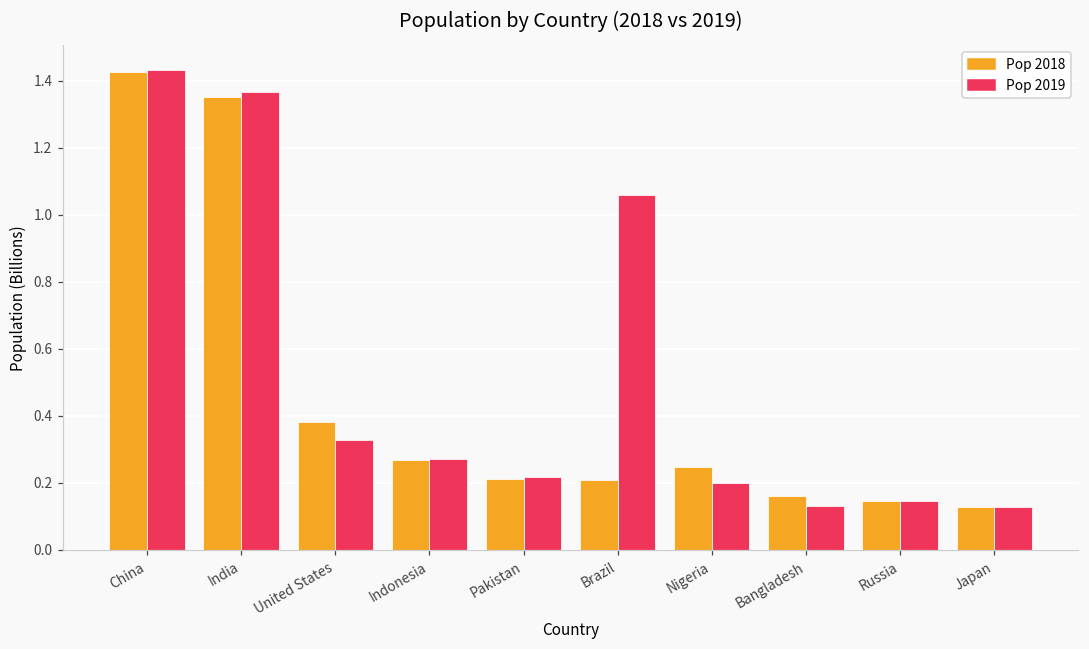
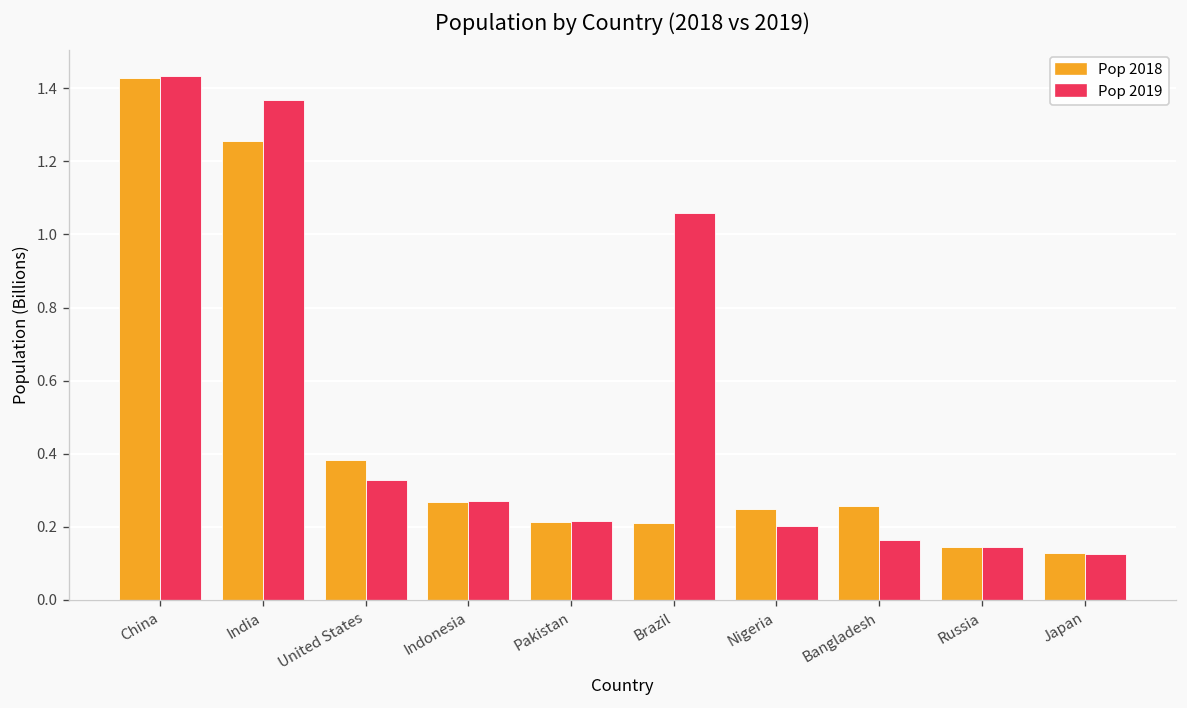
  {
    "Pop 2018": {
      "China": 1.43,
-     "India": 1.35,
+     "India": 1.25,
      "United States": 0.38,
      "Indonesia": 0.27,
      "Pakistan": 0.21,
      "Brazil": 0.21,
      "Nigeria": 0.25,
-     "Bangladesh": 0.16,
+     "Bangladesh": 0.26,
      "Russia": 0.15,
      "Japan": 0.13
    },
    "Pop 2019": {
      "China": 1.43,
      "India": 1.37,
      "United States": 0.33,
      "Indonesia": 0.27,
      "Pakistan": 0.22,
      "Brazil": 1.06,
      "Nigeria": 0.20,
-     "Bangladesh": 0.13,
+     "Bangladesh": 0.16,
      "Russia": 0.15,
      "Japan": 0.13
    }
  }
